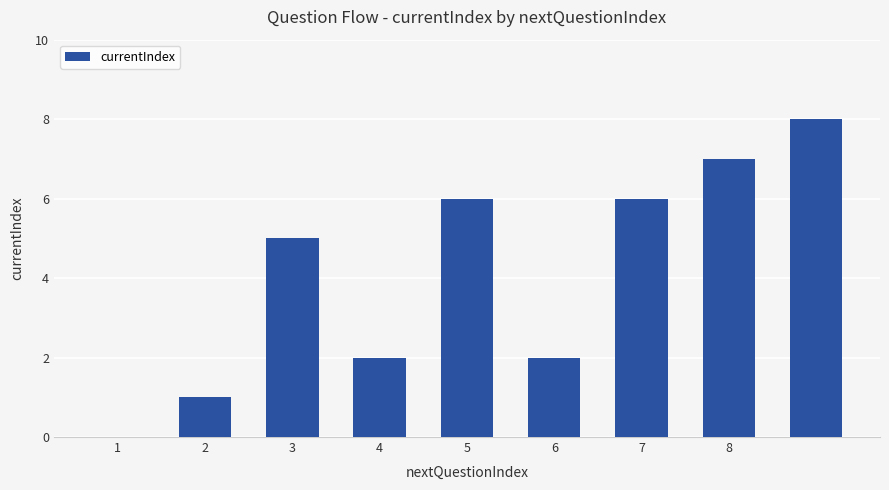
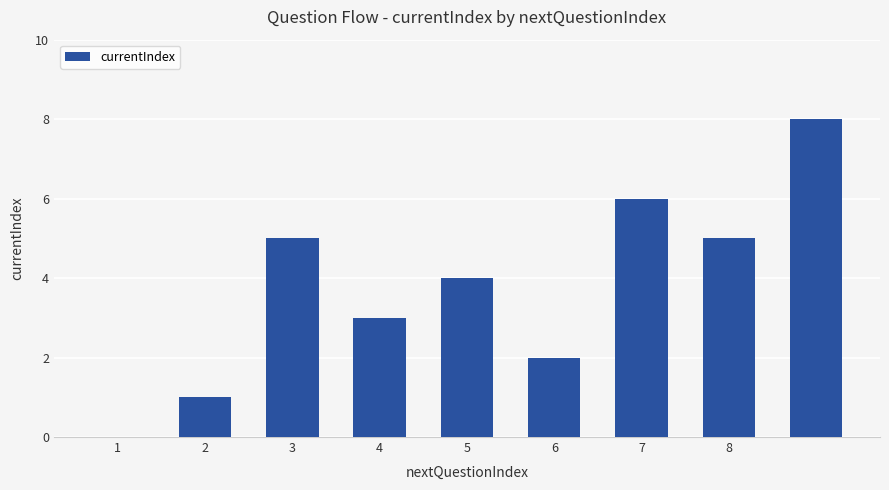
  {
    "1": 0,
    "2": 1,
    "3": 5,
-   "4": 2,
-   "5": 6,
+   "4": 3,
+   "5": 4,
    "6": 2,
    "7": 6,
-   "8": 7
+   "8": 5
  }
